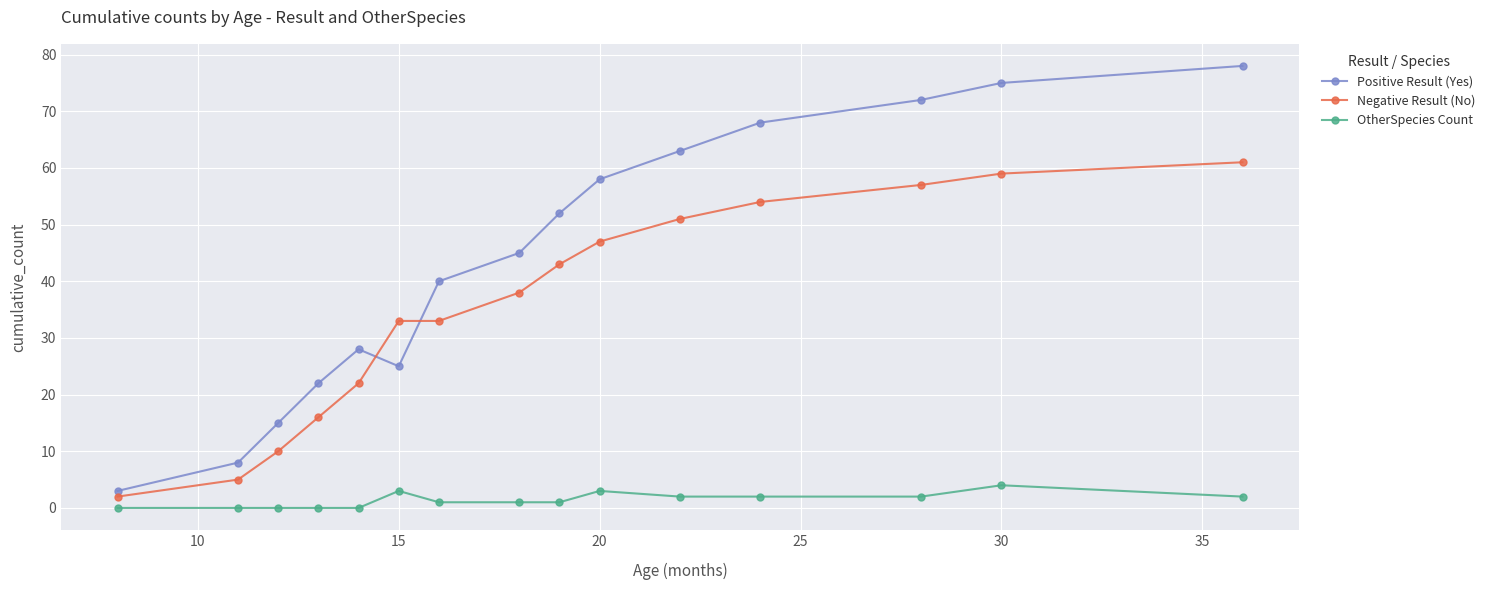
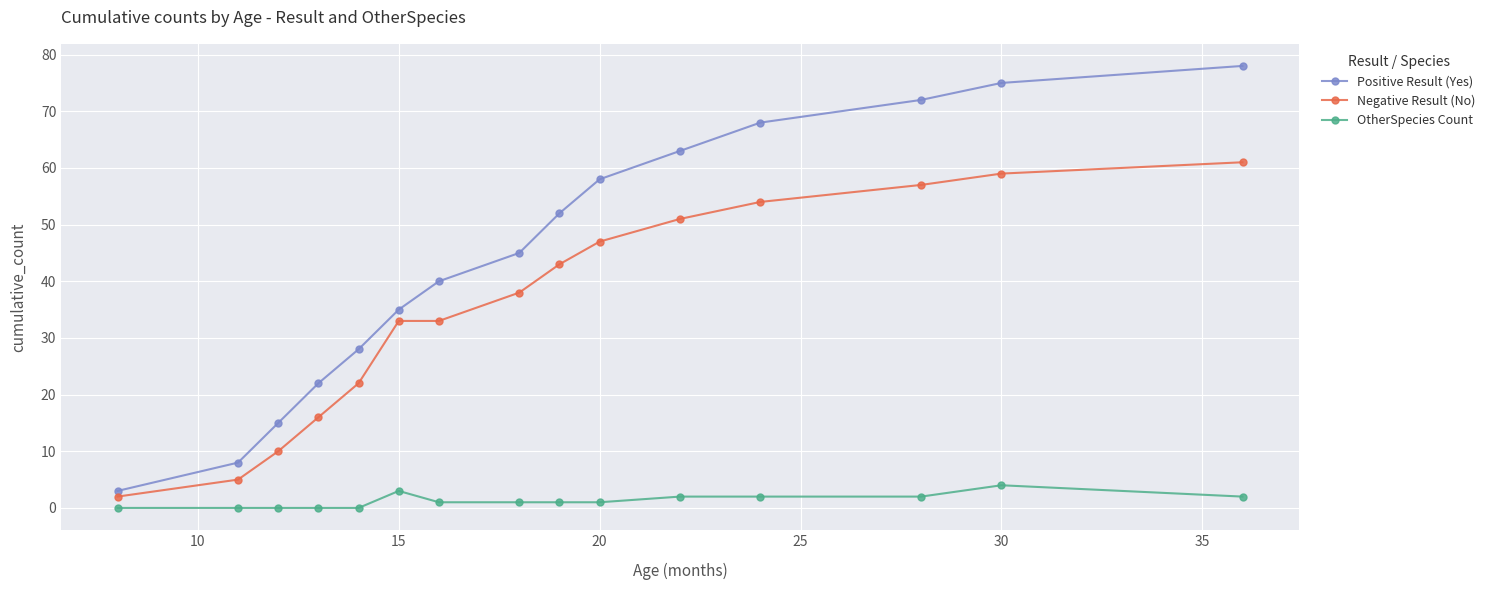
  {
    "Positive Result (Yes)": {
-     "15": 25,
+     "15": 35,
      "20": 58,
      "30": 75
    },
    "Negative Result (No)": {
      "15": 33,
      "20": 47,
      "30": 59
    },
    "OtherSpecies Count": {
      "15": 3,
-     "20": 3,
+     "20": 1,
      "30": 4
    }
  }
